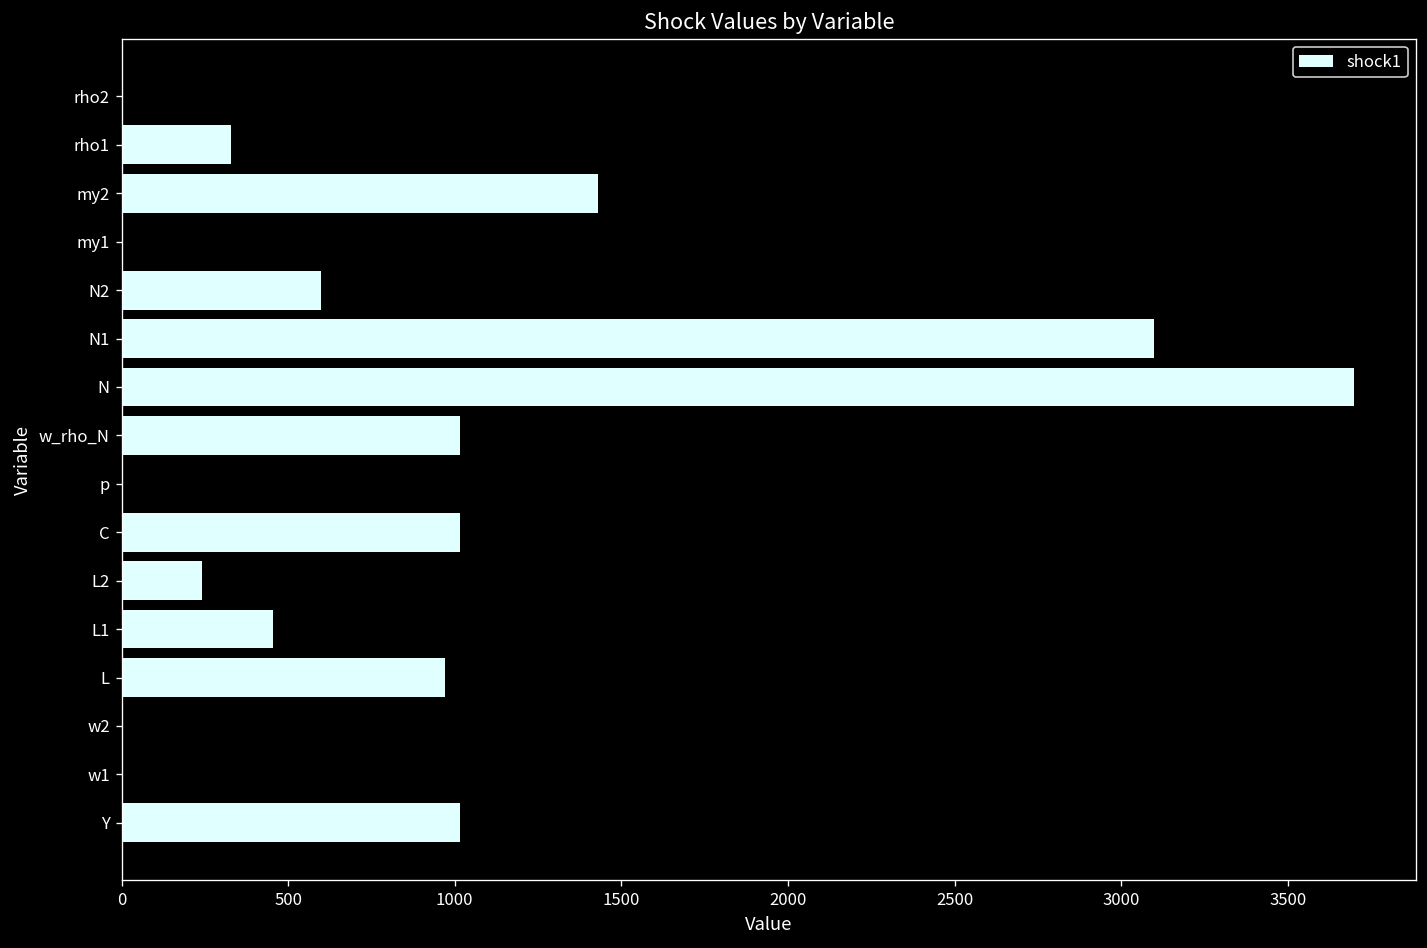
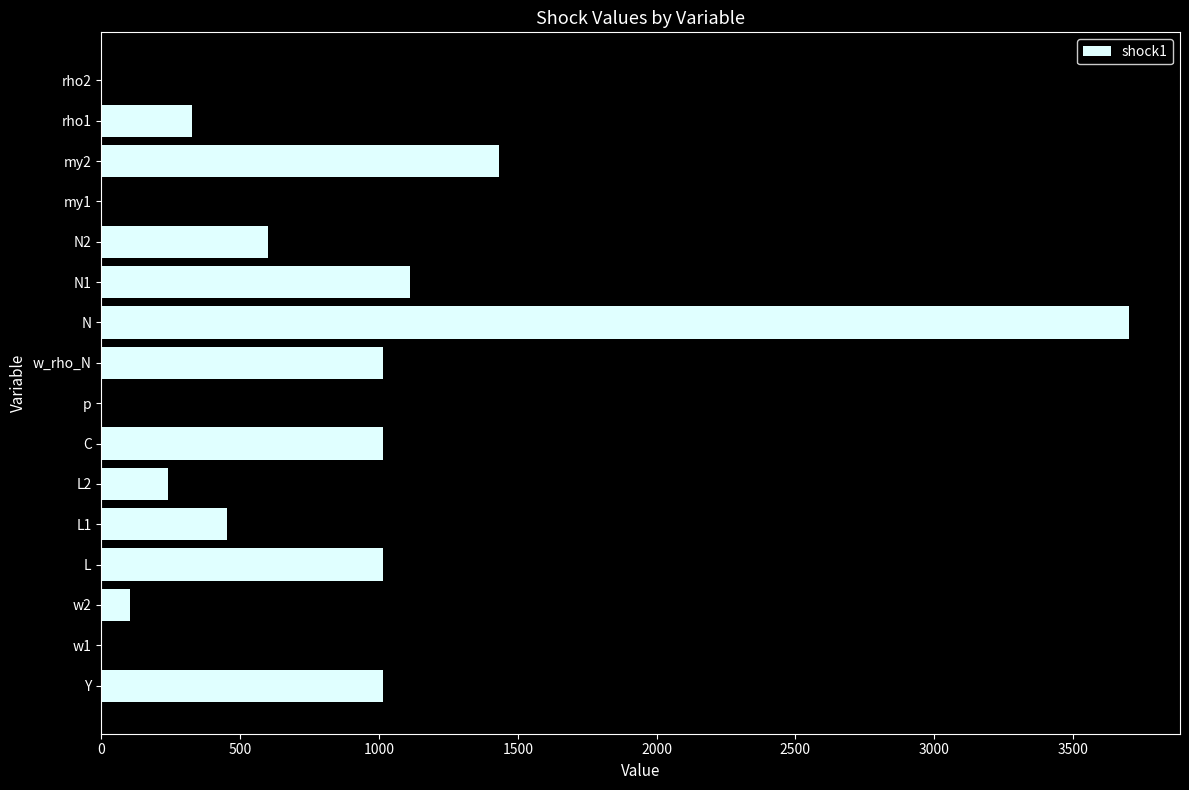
  {
    "rho1": 330,
    "my2": 1430,
    "N2": 600,
-   "N1": 3100,
+   "N1": 1110,
    "N": 3700,
    "w_rho_N": 1010,
    "C": 1010,
    "L2": 240,
    "L1": 450,
-   "L": 970,
-   "w2": 0,
+   "L": 1020,
+   "w2": 100,
    "Y": 1010
  }
